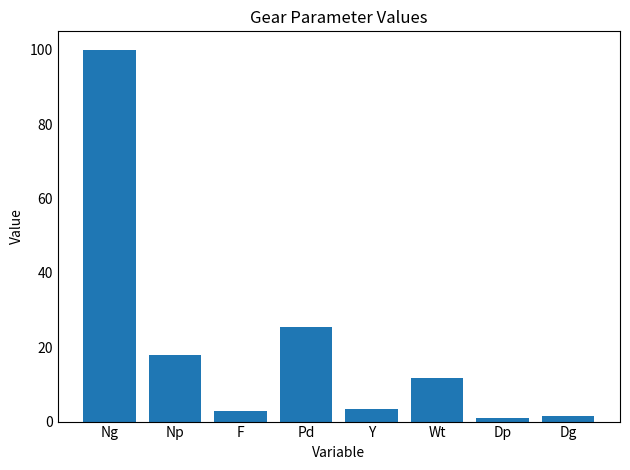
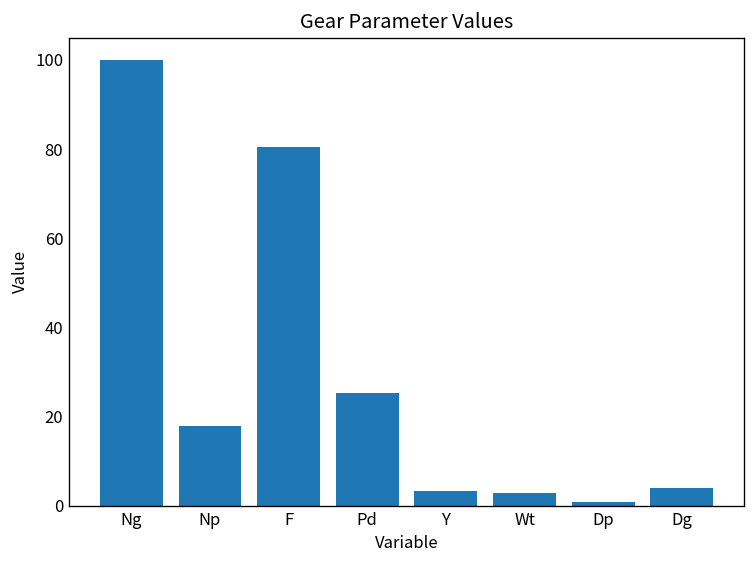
  {
    "Ng": 100,
    "Np": 18,
-   "F": 3,
+   "F": 80,
    "Pd": 25,
    "Y": 3,
-   "Wt": 12,
+   "Wt": 3,
    "Dp": 1,
-   "Dg": 1
+   "Dg": 4
  }
